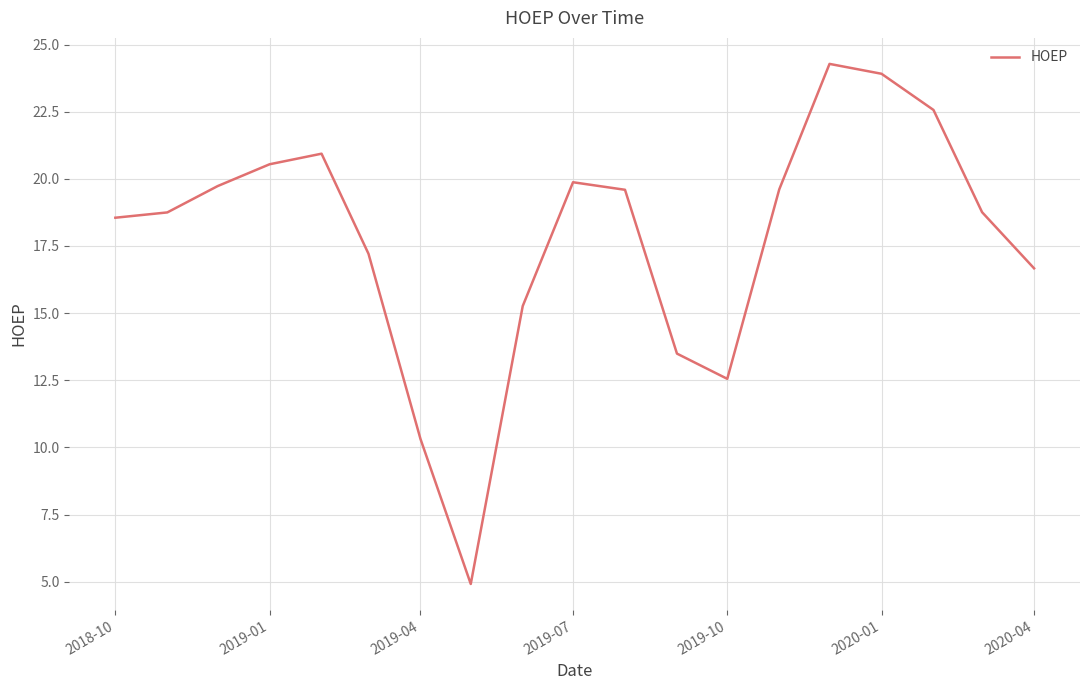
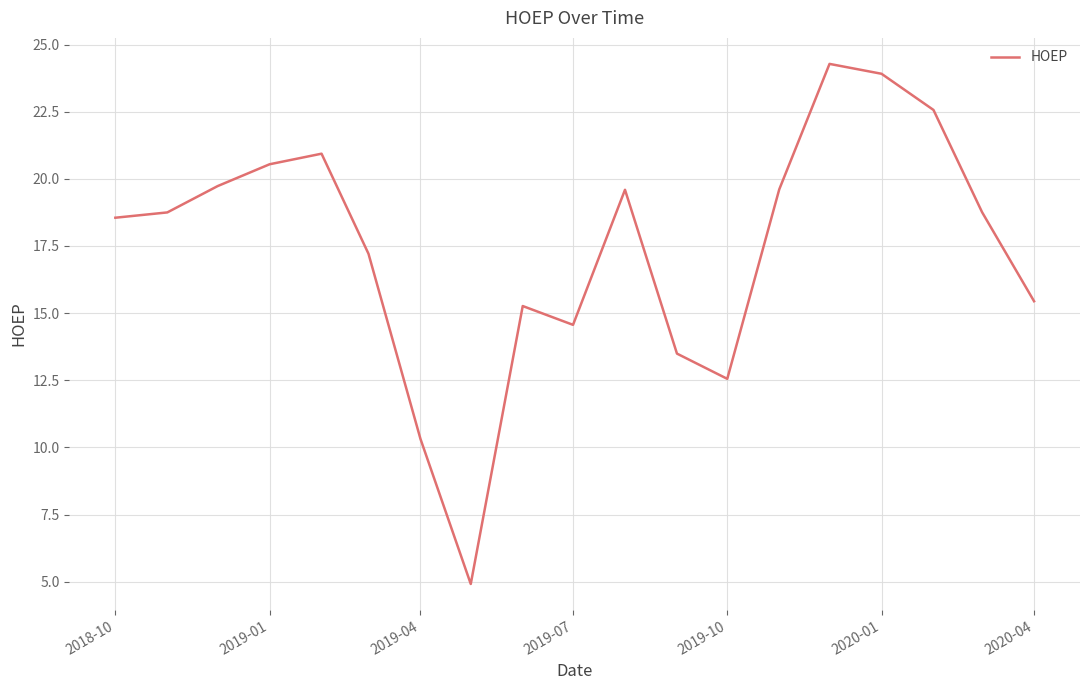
  {
    "2018-10": 18.6,
    "2019-01": 20.5,
    "2019-04": 10.3,
-   "2019-07": 19.9,
+   "2019-07": 14.6,
    "2019-10": 12.6,
    "2020-01": 23.9,
-   "2020-04": 16.7
+   "2020-04": 15.4
  }
